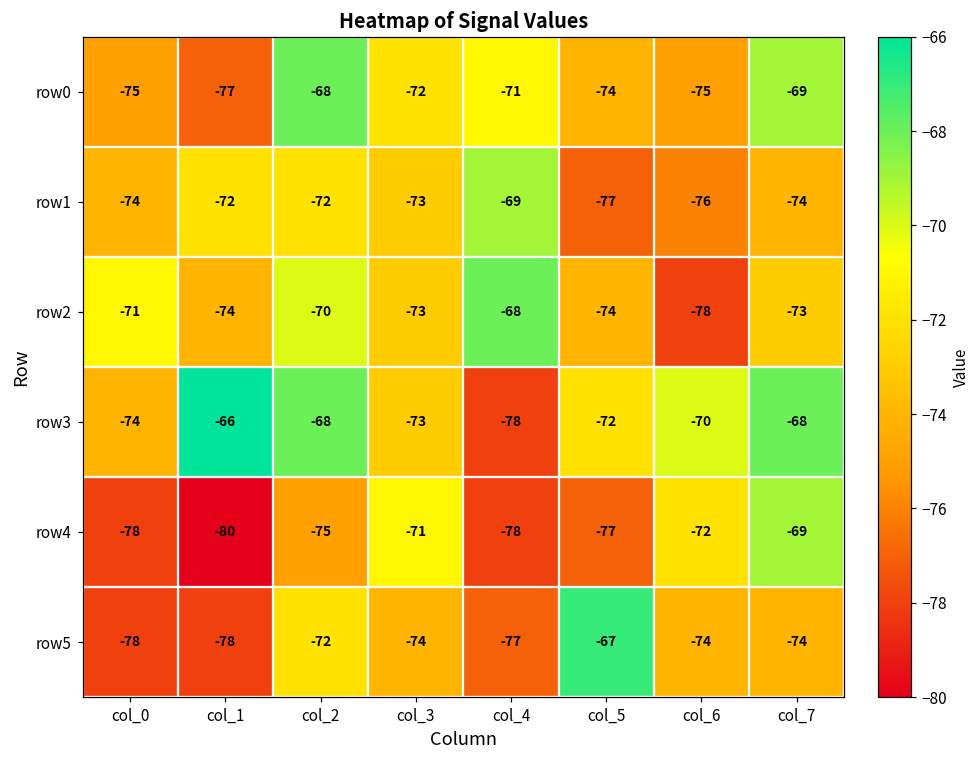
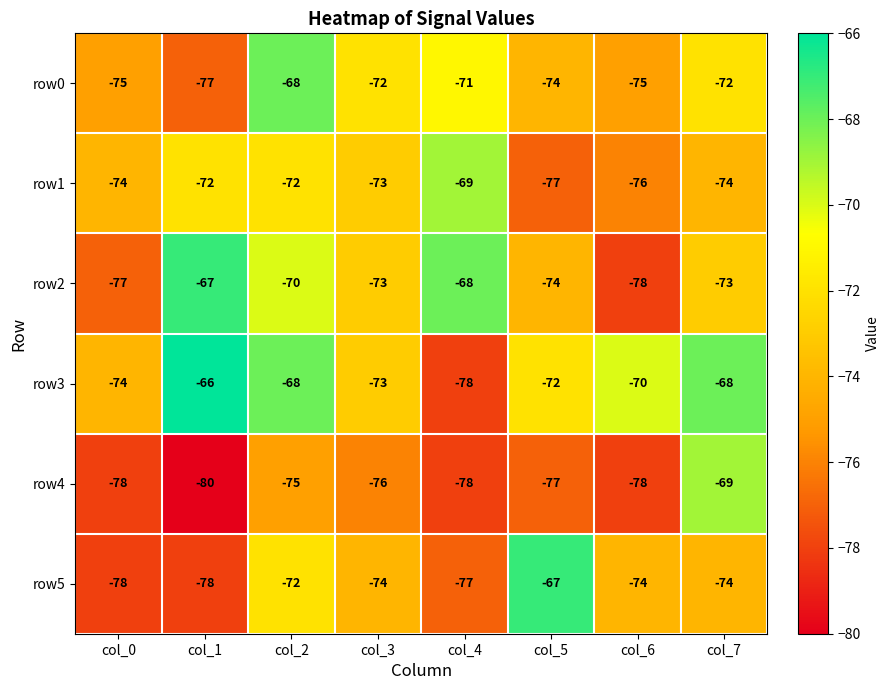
  {
    "row0": {
      "col_0": -75,
      "col_1": -77,
      "col_2": -68,
      "col_3": -72,
      "col_4": -71,
      "col_5": -74,
      "col_6": -75,
-     "col_7": -69
+     "col_7": -72
    },
    "row1": {
      "col_0": -74,
      "col_1": -72,
      "col_2": -72,
      "col_3": -73,
      "col_4": -69,
      "col_5": -77,
      "col_6": -76,
      "col_7": -74
    },
    "row2": {
-     "col_0": -71,
-     "col_1": -74,
+     "col_0": -77,
+     "col_1": -67,
      "col_2": -70,
      "col_3": -73,
      "col_4": -68,
      "col_5": -74,
      "col_6": -78,
      "col_7": -73
    },
    "row3": {
      "col_0": -74,
      "col_1": -66,
      "col_2": -68,
      "col_3": -73,
      "col_4": -78,
      "col_5": -72,
      "col_6": -70,
      "col_7": -68
    },
    "row4": {
      "col_0": -78,
      "col_1": -80,
      "col_2": -75,
-     "col_3": -71,
+     "col_3": -76,
      "col_4": -78,
      "col_5": -77,
-     "col_6": -72,
+     "col_6": -78,
      "col_7": -69
    },
    "row5": {
      "col_0": -78,
      "col_1": -78,
      "col_2": -72,
      "col_3": -74,
      "col_4": -77,
      "col_5": -67,
      "col_6": -74,
      "col_7": -74
    }
  }
